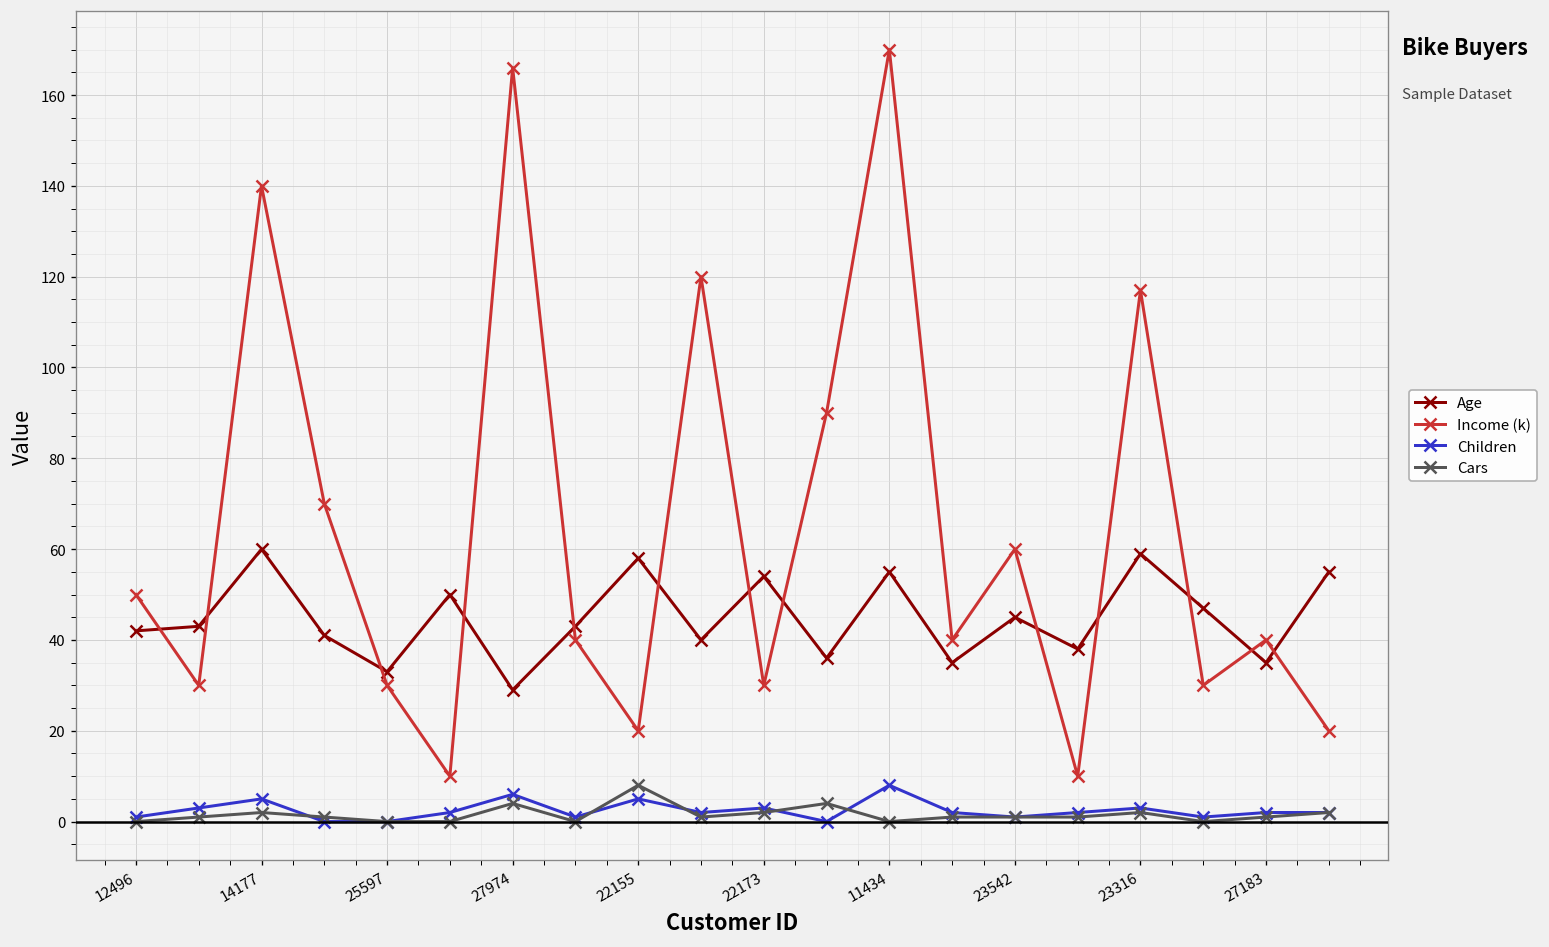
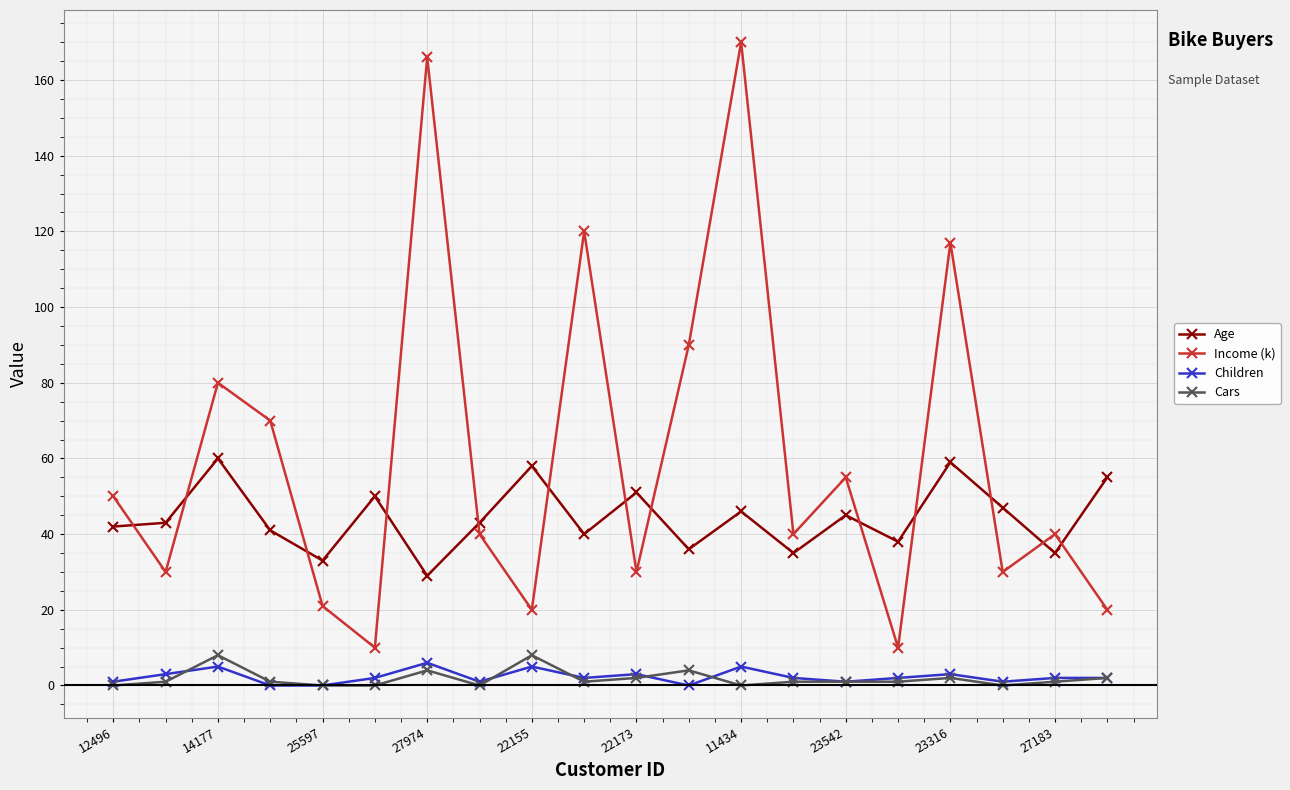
  {
    "Age": {
      "12496": 42,
      "14177": 60,
      "25597": 33,
      "27974": 29,
      "22155": 58,
-     "22173": 54,
-     "11434": 55,
+     "22173": 51,
+     "11434": 46,
      "23542": 45,
      "23316": 59,
      "27183": 35
    },
    "Income (k)": {
      "12496": 50,
-     "14177": 140,
-     "25597": 30,
+     "14177": 80,
+     "25597": 21,
      "27974": 166,
      "22155": 20,
      "22173": 30,
      "11434": 170,
-     "23542": 60,
+     "23542": 55,
      "23316": 117,
      "27183": 40
    },
    "Children": {
      "12496": 1,
      "14177": 5,
      "27974": 6,
      "22155": 5,
      "22173": 3,
-     "11434": 8,
+     "11434": 5,
      "23316": 3,
      "27183": 2
    },
    "Cars": {
      "12496": 0,
-     "14177": 2,
+     "14177": 8,
      "27974": 4,
      "22155": 8,
      "22173": 2,
      "11434": 0,
      "23316": 2,
      "27183": 1
    }
  }
